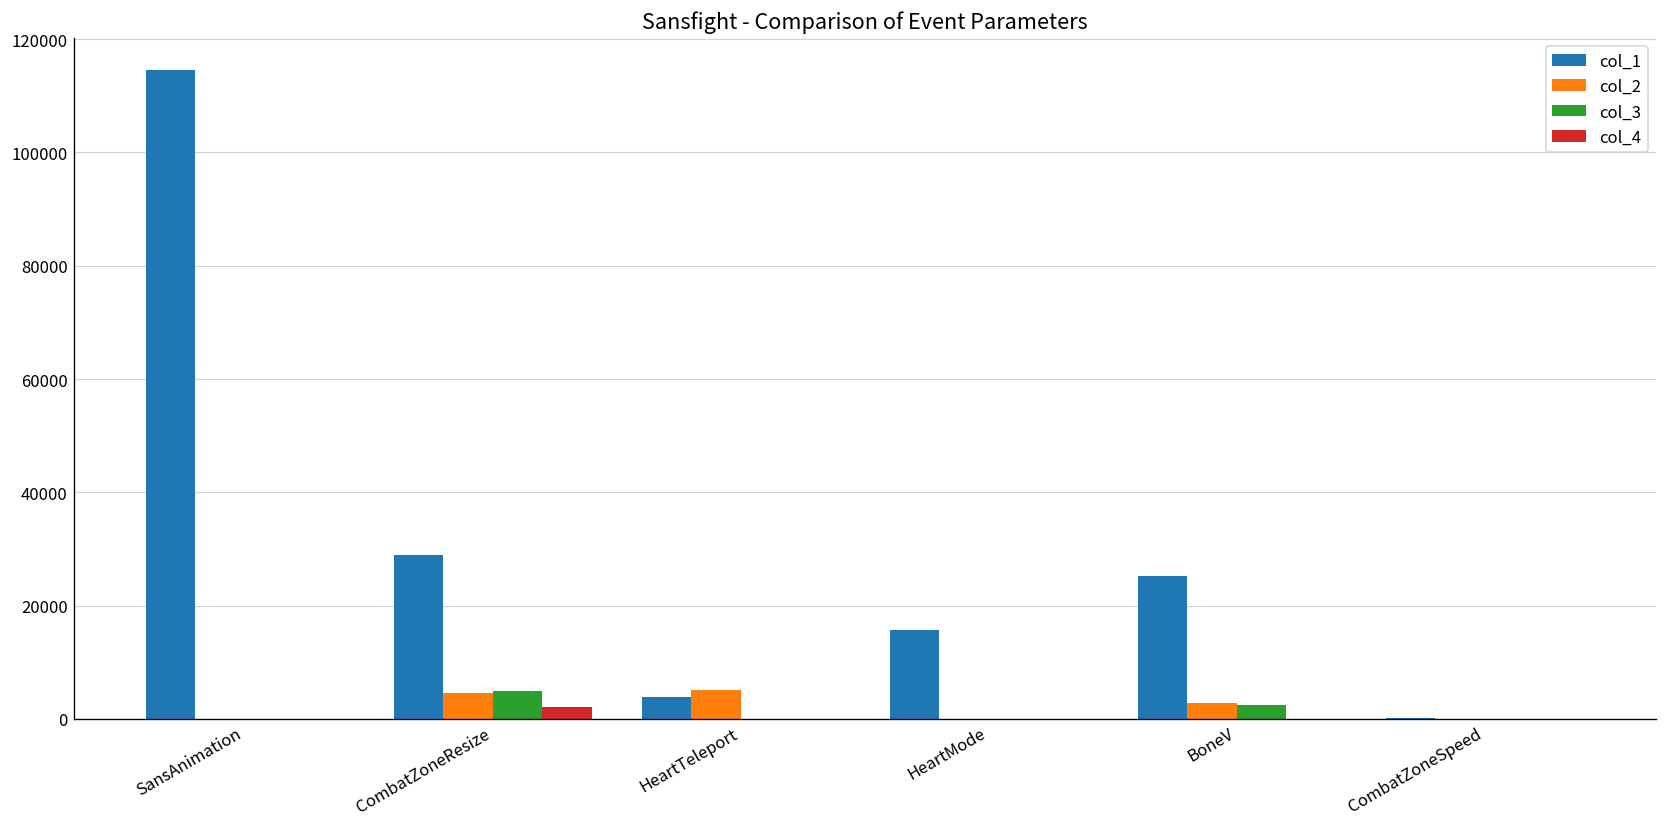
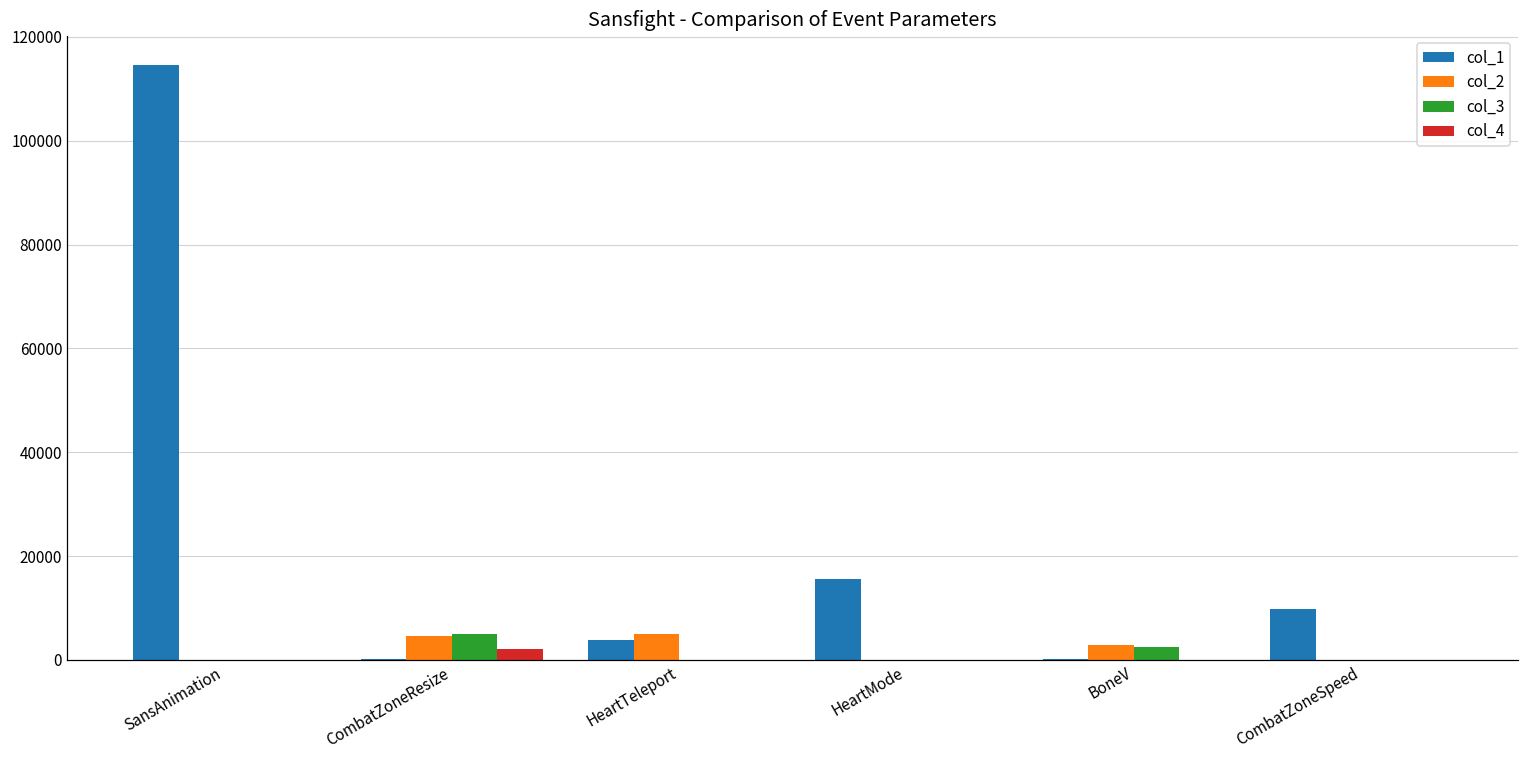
  {
    "col_1": {
      "SansAnimation": 115000,
-     "CombatZoneResize": 29000,
+     "CombatZoneResize": 0,
      "HeartTeleport": 4000,
      "HeartMode": 16000,
-     "BoneV": 25000,
-     "CombatZoneSpeed": 0
+     "BoneV": 0,
+     "CombatZoneSpeed": 10000
    },
    "col_2": {
      "SansAnimation": 0,
      "CombatZoneResize": 5000,
      "HeartTeleport": 5000,
      "HeartMode": 0,
      "BoneV": 3000,
      "CombatZoneSpeed": 0
    },
    "col_3": {
      "SansAnimation": 0,
      "CombatZoneResize": 5000,
      "HeartTeleport": 0,
      "HeartMode": 0,
      "BoneV": 3000,
      "CombatZoneSpeed": 0
    },
    "col_4": {
      "SansAnimation": 0,
      "CombatZoneResize": 2000,
      "HeartTeleport": 0,
      "HeartMode": 0,
      "BoneV": 0,
      "CombatZoneSpeed": 0
    }
  }
